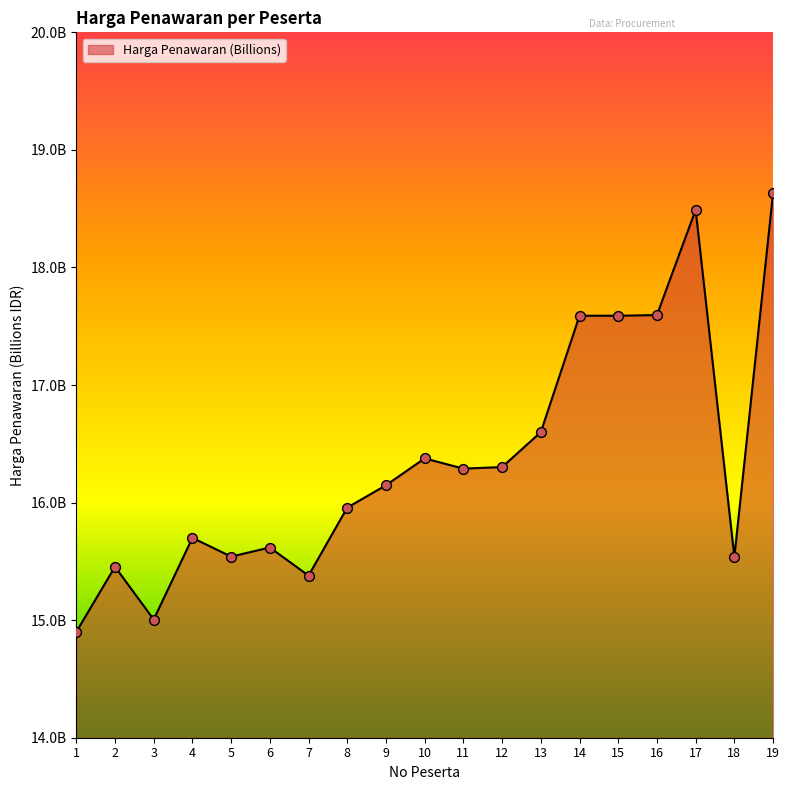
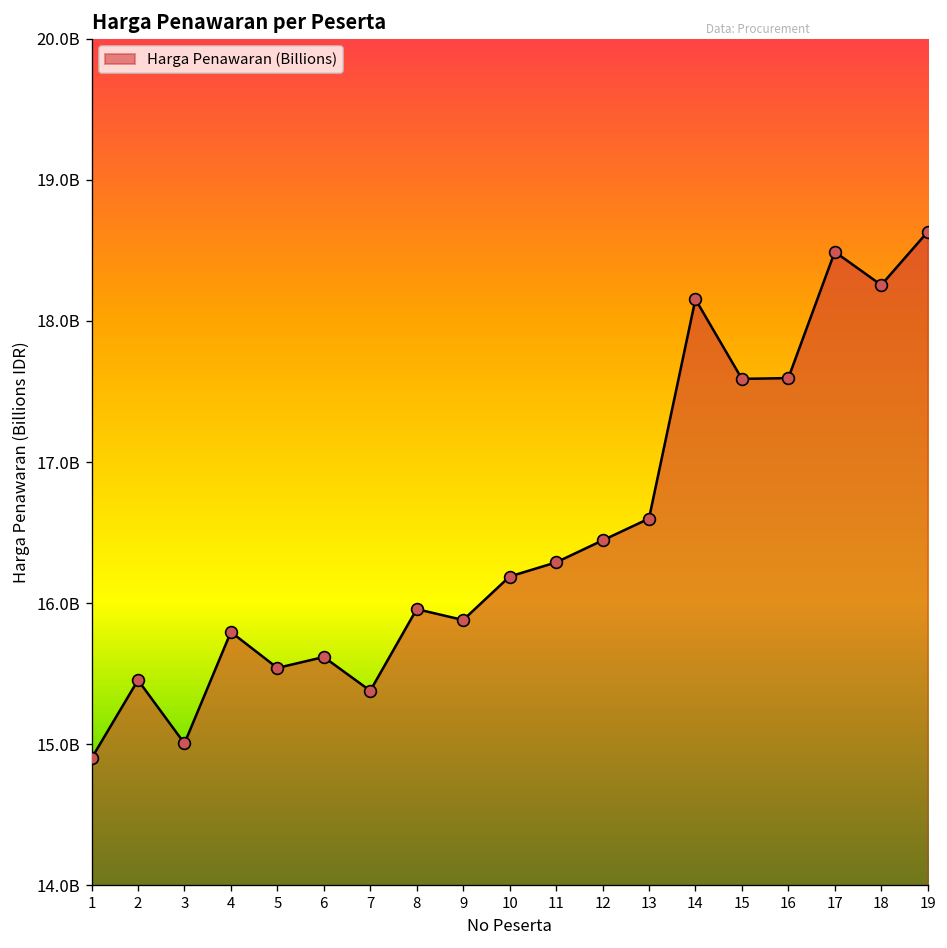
  {
    "1": 14900000000,
    "2": 15450000000,
    "3": 15010000000,
-   "4": 15700000000,
+   "4": 15800000000,
    "5": 15540000000,
    "6": 15620000000,
    "7": 15380000000,
    "8": 15960000000,
-   "9": 16150000000,
-   "10": 16380000000,
+   "9": 15880000000,
+   "10": 16190000000,
    "11": 16290000000,
-   "12": 16300000000,
+   "12": 16440000000,
    "13": 16600000000,
-   "14": 17590000000,
+   "14": 18150000000,
    "15": 17590000000,
    "16": 17590000000,
    "17": 18490000000,
-   "18": 15540000000,
+   "18": 18250000000,
    "19": 18630000000
  }
